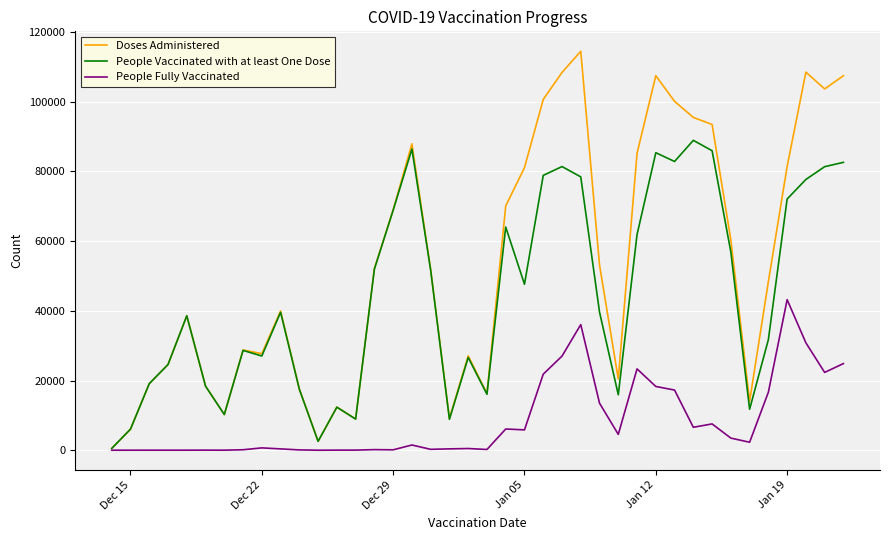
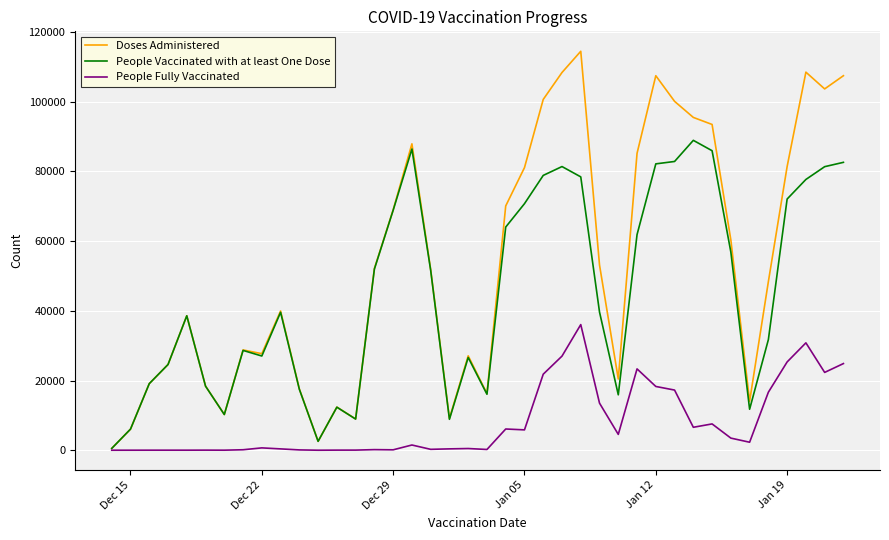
  {
    "Doses Administered": {
      "Jan 05": 81000,
      "Jan 12": 107000,
      "Jan 19": 81000
    },
    "People Vaccinated with at least One Dose": {
-     "Jan 05": 48000,
-     "Jan 12": 85000,
+     "Jan 05": 71000,
+     "Jan 12": 82000,
      "Jan 19": 72000
    },
    "People Fully Vaccinated": {
      "Dec 15": 0,
      "Dec 22": 1000,
      "Dec 29": 0,
      "Jan 05": 6000,
      "Jan 12": 18000,
-     "Jan 19": 43000
+     "Jan 19": 25000
    }
  }
